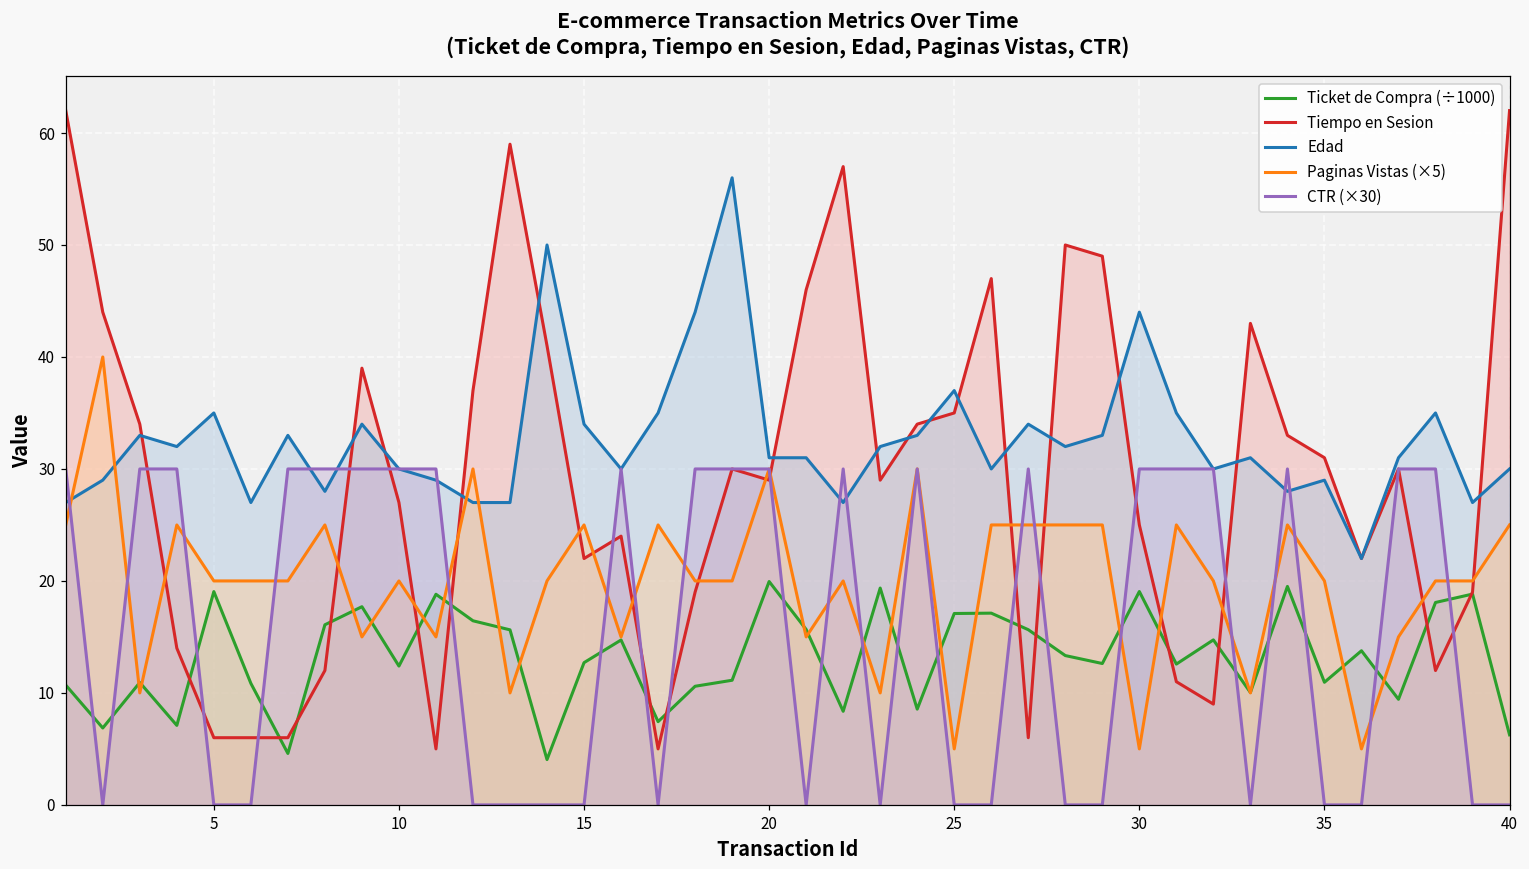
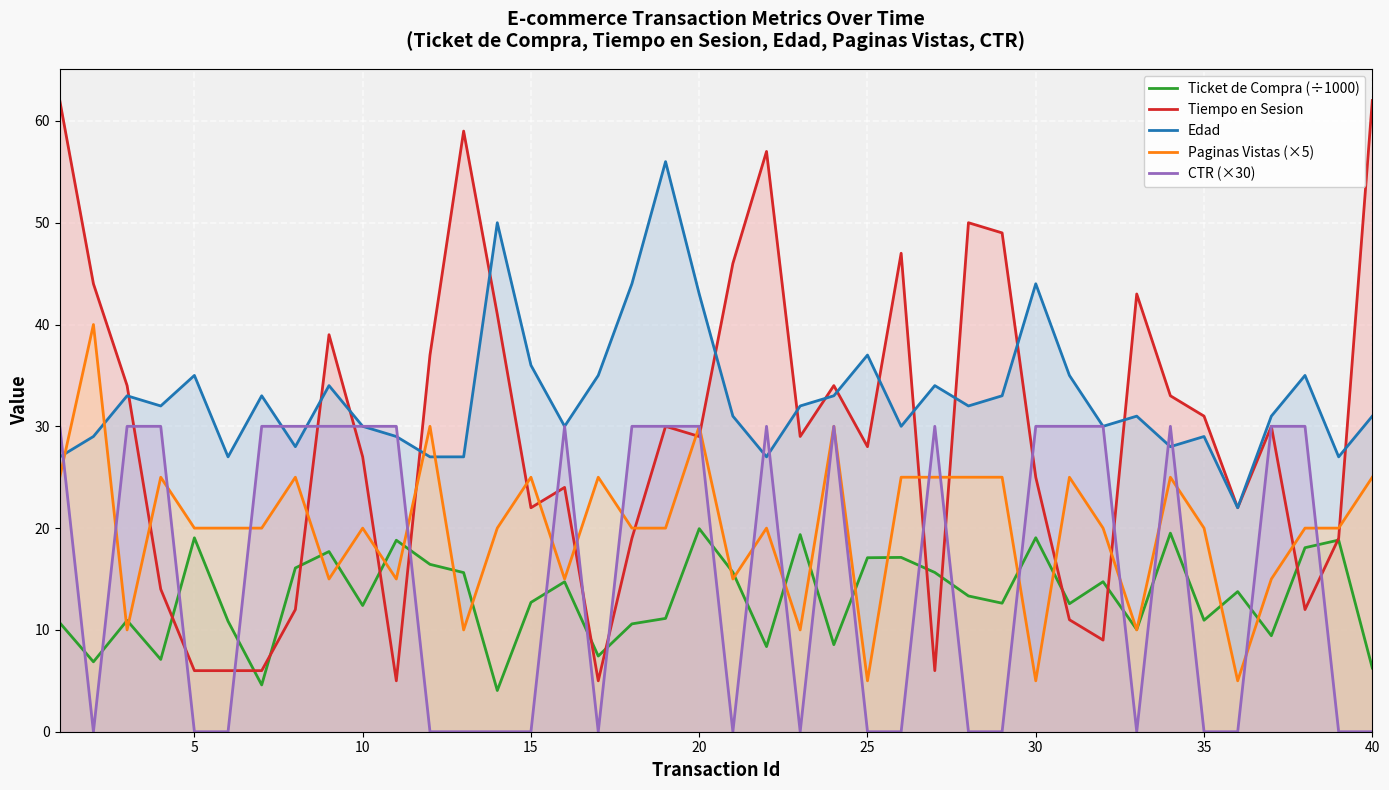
  {
    "Ticket de Compra (÷1000)": {
      "5": 19,
      "10": 12.4,
      "15": 12.7,
      "20": 20,
      "25": 17,
      "30": 19,
      "35": 11,
      "40": 6.3
    },
    "Tiempo en Sesion": {
      "5": 6,
      "10": 27,
      "15": 22,
      "20": 29,
-     "25": 35,
+     "25": 28,
      "30": 25,
      "35": 31,
      "40": 62
    },
    "Edad": {
      "5": 35,
-     "15": 34,
-     "20": 31,
+     "15": 36,
+     "20": 43,
      "25": 37,
      "30": 44,
      "35": 29,
-     "40": 30
+     "40": 31
    },
    "Paginas Vistas (×5)": {
      "5": 20,
      "10": 20,
      "15": 25,
      "25": 5,
      "30": 5,
      "35": 20,
      "40": 25
    },
    "CTR (×30)": {
      "5": 0,
      "15": 0,
      "25": 0,
      "30": 30,
      "35": 0,
      "40": 0
    }
  }
